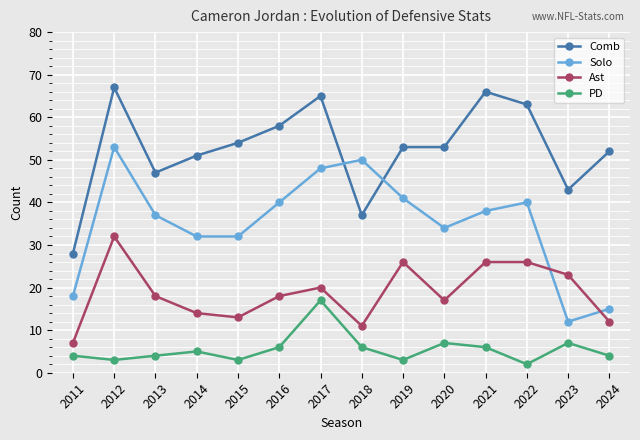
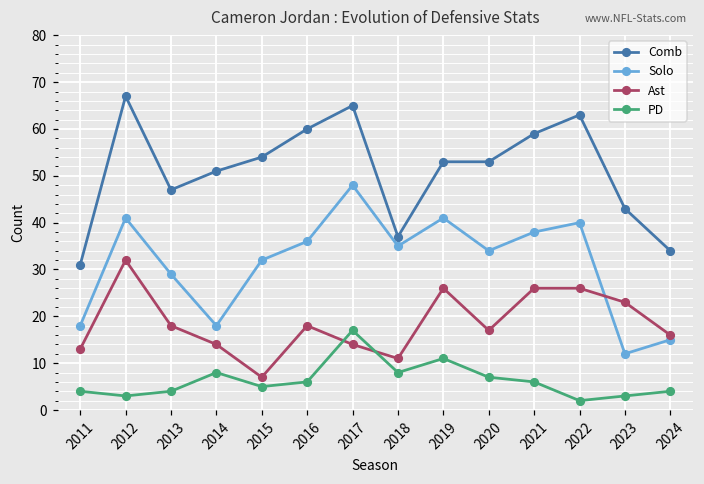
  {
    "Comb": {
-     "2011": 28,
+     "2011": 31,
      "2012": 67,
      "2013": 47,
      "2014": 51,
      "2015": 54,
-     "2016": 58,
+     "2016": 60,
      "2017": 65,
      "2018": 37,
      "2019": 53,
      "2020": 53,
-     "2021": 66,
+     "2021": 59,
      "2022": 63,
      "2023": 43,
-     "2024": 52
+     "2024": 34
    },
    "Solo": {
      "2011": 18,
-     "2012": 53,
-     "2013": 37,
-     "2014": 32,
+     "2012": 41,
+     "2013": 29,
+     "2014": 18,
      "2015": 32,
-     "2016": 40,
+     "2016": 36,
      "2017": 48,
-     "2018": 50,
+     "2018": 35,
      "2019": 41,
      "2020": 34,
      "2021": 38,
      "2022": 40,
      "2023": 12,
      "2024": 15
    },
    "Ast": {
-     "2011": 7,
+     "2011": 13,
      "2012": 32,
      "2013": 18,
      "2014": 14,
-     "2015": 13,
+     "2015": 7,
      "2016": 18,
-     "2017": 20,
+     "2017": 14,
      "2018": 11,
      "2019": 26,
      "2020": 17,
      "2021": 26,
      "2022": 26,
      "2023": 23,
-     "2024": 12
+     "2024": 16
    },
    "PD": {
      "2011": 4,
      "2012": 3,
      "2013": 4,
-     "2014": 5,
-     "2015": 3,
+     "2014": 8,
+     "2015": 5,
      "2016": 6,
      "2017": 17,
-     "2018": 6,
-     "2019": 3,
+     "2018": 8,
+     "2019": 11,
      "2020": 7,
      "2021": 6,
      "2022": 2,
-     "2023": 7,
+     "2023": 3,
      "2024": 4
    }
  }
